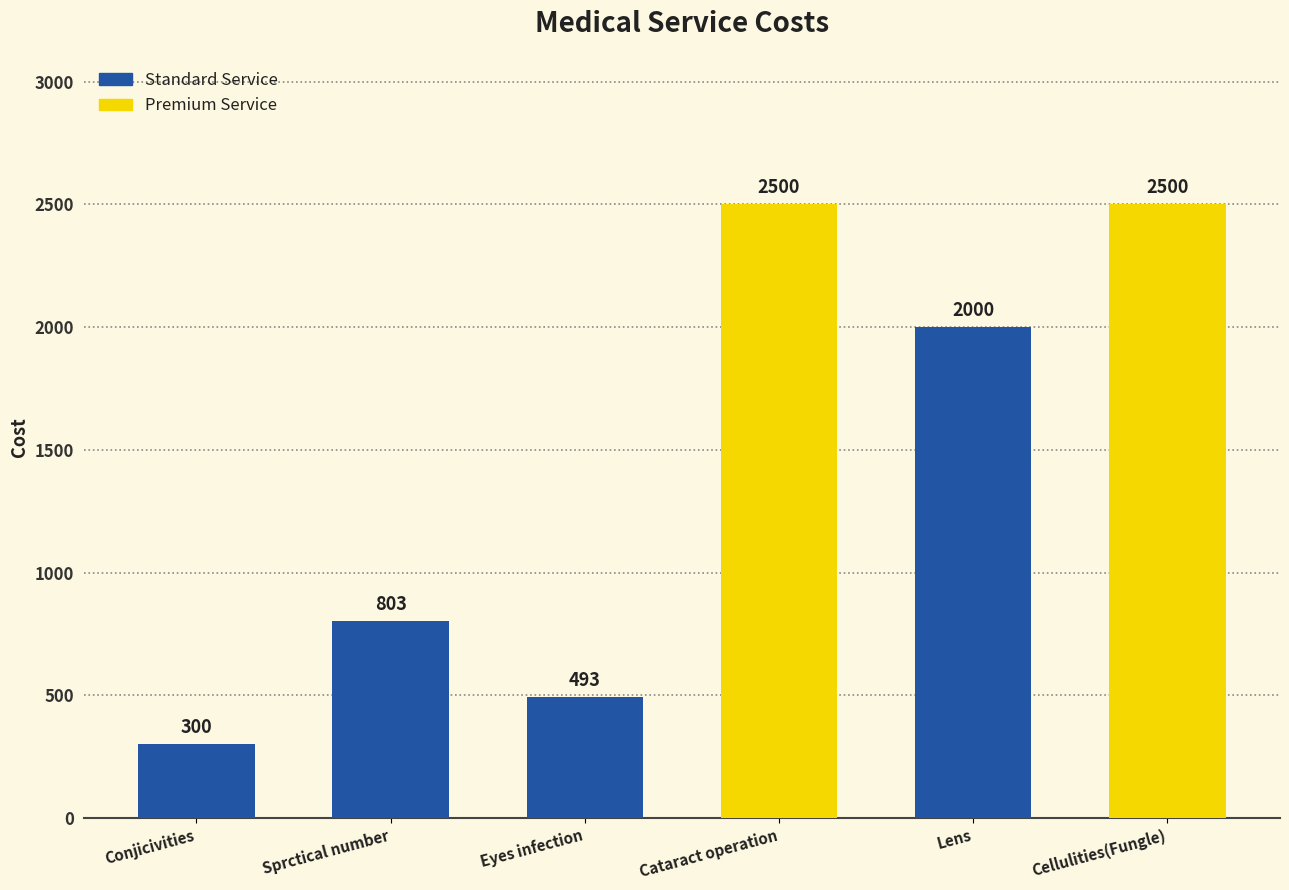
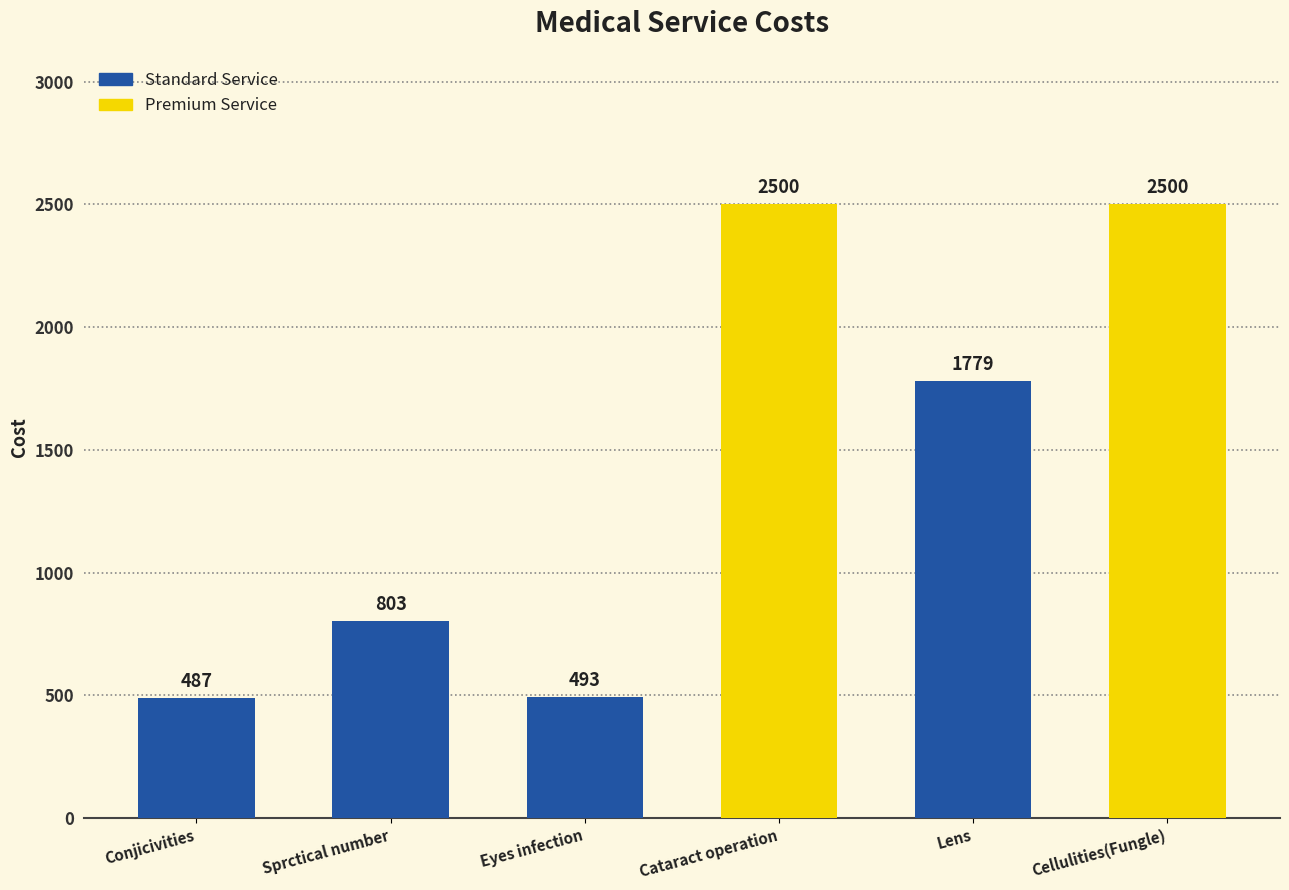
  {
-   "Conjicivities": 300,
+   "Conjicivities": 487,
    "Sprctical number": 803,
    "Eyes infection": 493,
    "Cataract operation": 2500,
-   "Lens": 2000,
+   "Lens": 1779,
    "Cellulities(Fungle)": 2500
  }
